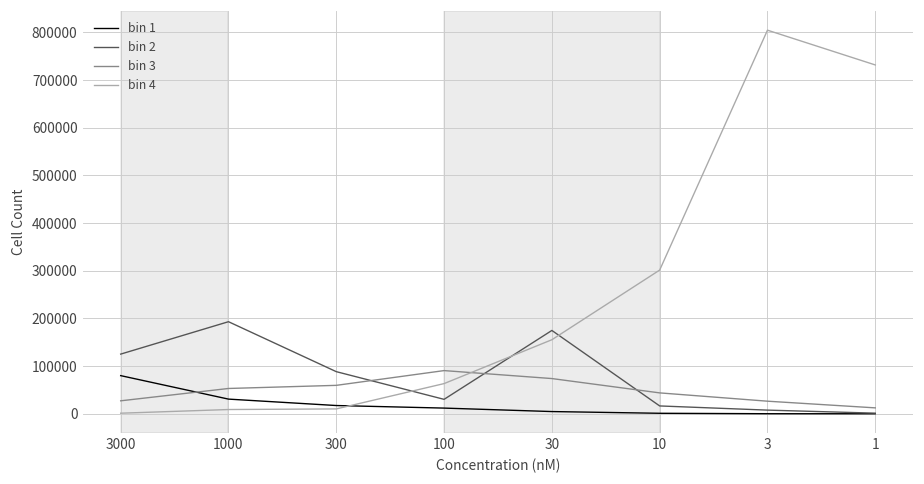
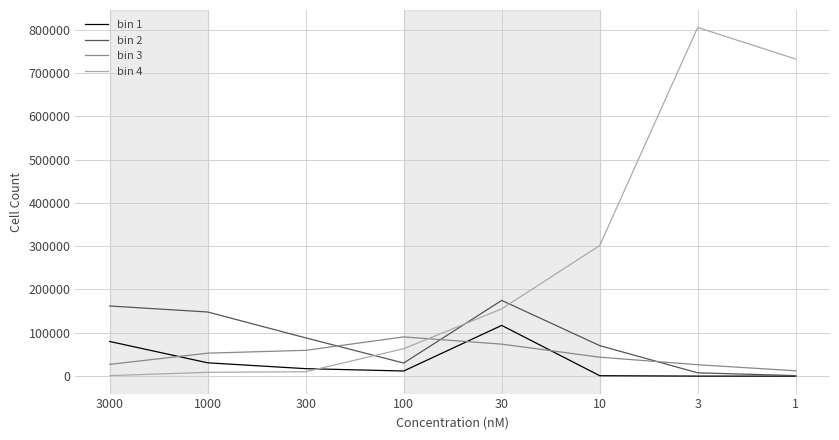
  {
    "bin 1": {
      "3000": 80000,
      "1000": 30000,
      "300": 20000,
      "100": 10000,
-     "30": 0,
+     "30": 120000,
      "10": 0,
      "3": 0
    },
    "bin 2": {
-     "3000": 130000,
-     "1000": 190000,
+     "3000": 160000,
+     "1000": 150000,
      "300": 90000,
      "100": 30000,
      "30": 170000,
-     "10": 20000,
+     "10": 70000,
      "3": 10000
    }
  }
